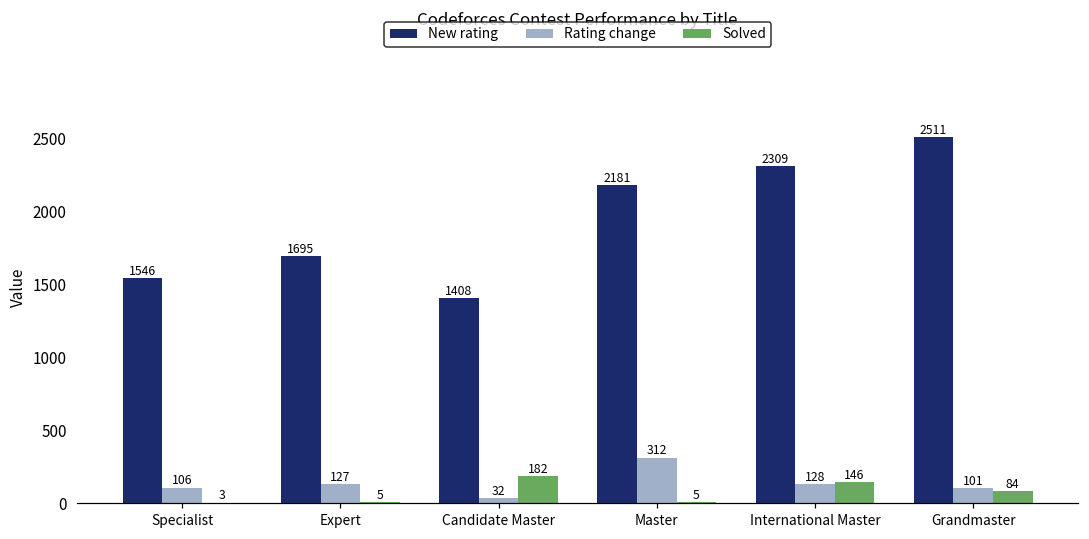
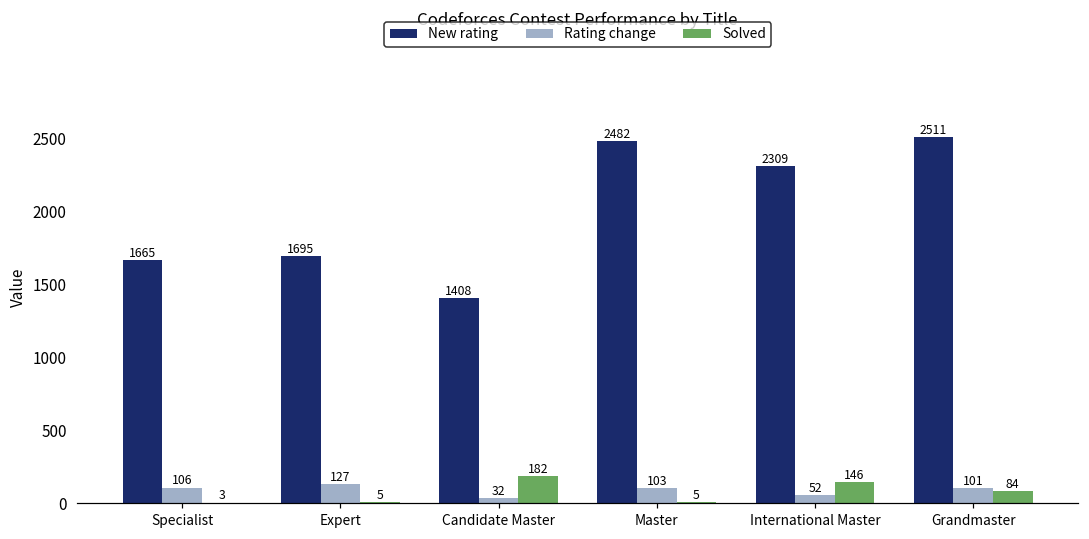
  {
    "New rating": {
-     "Specialist": 1546,
+     "Specialist": 1665,
      "Expert": 1695,
      "Candidate Master": 1408,
-     "Master": 2181,
+     "Master": 2482,
      "International Master": 2309,
      "Grandmaster": 2511
    },
    "Rating change": {
      "Specialist": 106,
      "Expert": 127,
      "Candidate Master": 32,
-     "Master": 312,
-     "International Master": 128,
+     "Master": 103,
+     "International Master": 52,
      "Grandmaster": 101
    },
    "Solved": {
      "Specialist": 3,
      "Expert": 5,
      "Candidate Master": 182,
      "Master": 5,
      "International Master": 146,
      "Grandmaster": 84
    }
  }
